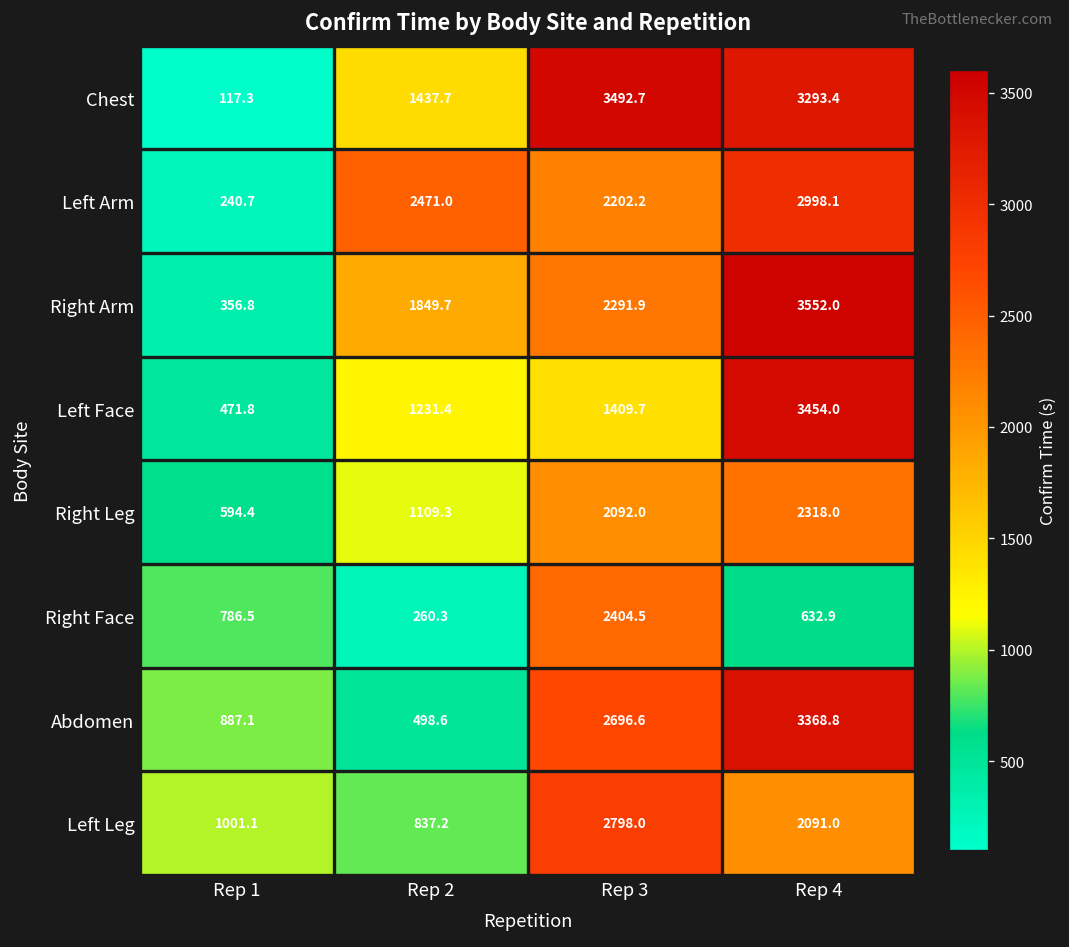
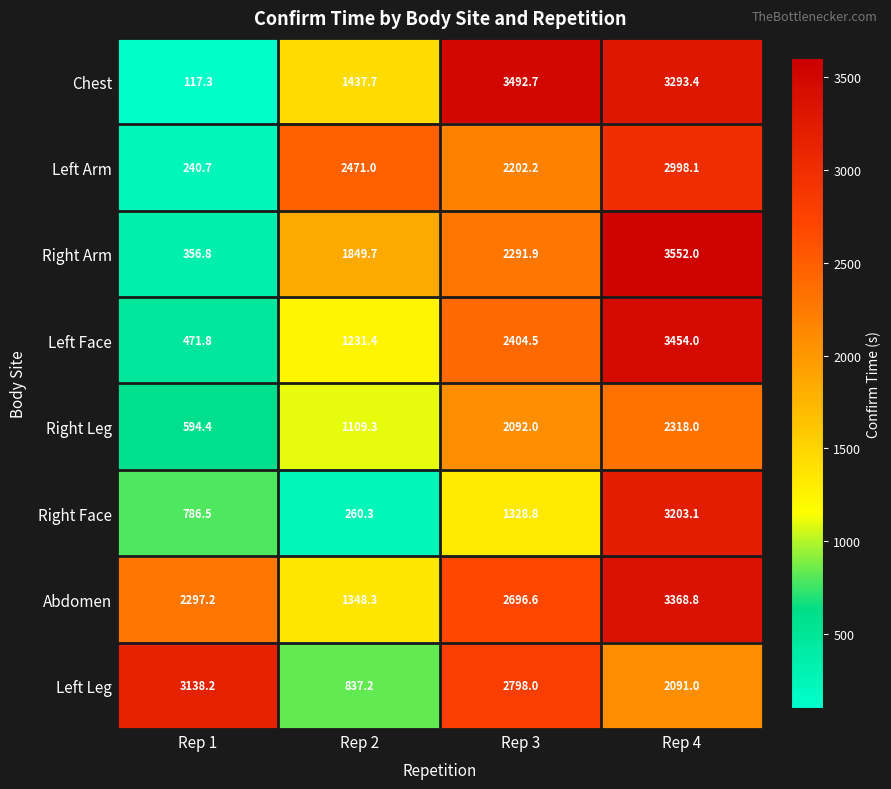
  {
    "Chest": {
      "Rep 1": 117.3,
      "Rep 2": 1437.7,
      "Rep 3": 3492.7,
      "Rep 4": 3293.4
    },
    "Left Arm": {
      "Rep 1": 240.7,
      "Rep 2": 2471.0,
      "Rep 3": 2202.2,
      "Rep 4": 2998.1
    },
    "Right Arm": {
      "Rep 1": 356.8,
      "Rep 2": 1849.7,
      "Rep 3": 2291.9,
      "Rep 4": 3552.0
    },
    "Left Face": {
      "Rep 1": 471.8,
      "Rep 2": 1231.4,
-     "Rep 3": 1409.7,
+     "Rep 3": 2404.5,
      "Rep 4": 3454.0
    },
    "Right Leg": {
      "Rep 1": 594.4,
      "Rep 2": 1109.3,
      "Rep 3": 2092.0,
      "Rep 4": 2318.0
    },
    "Right Face": {
      "Rep 1": 786.5,
      "Rep 2": 260.3,
-     "Rep 3": 2404.5,
-     "Rep 4": 632.9
+     "Rep 3": 1328.8,
+     "Rep 4": 3203.1
    },
    "Abdomen": {
-     "Rep 1": 887.1,
-     "Rep 2": 498.6,
+     "Rep 1": 2297.2,
+     "Rep 2": 1348.3,
      "Rep 3": 2696.6,
      "Rep 4": 3368.8
    },
    "Left Leg": {
-     "Rep 1": 1001.1,
+     "Rep 1": 3138.2,
      "Rep 2": 837.2,
      "Rep 3": 2798.0,
      "Rep 4": 2091.0
    }
  }
